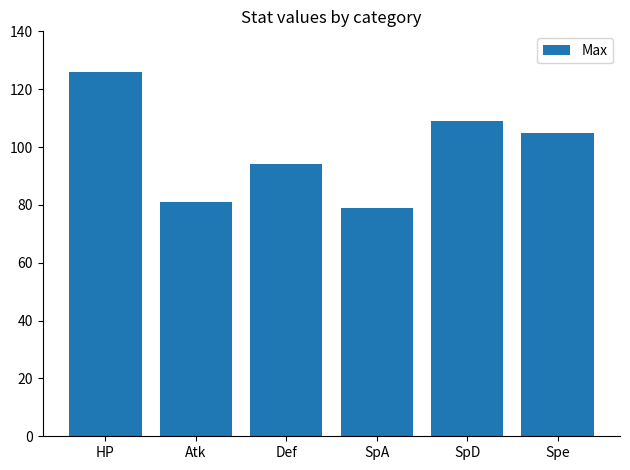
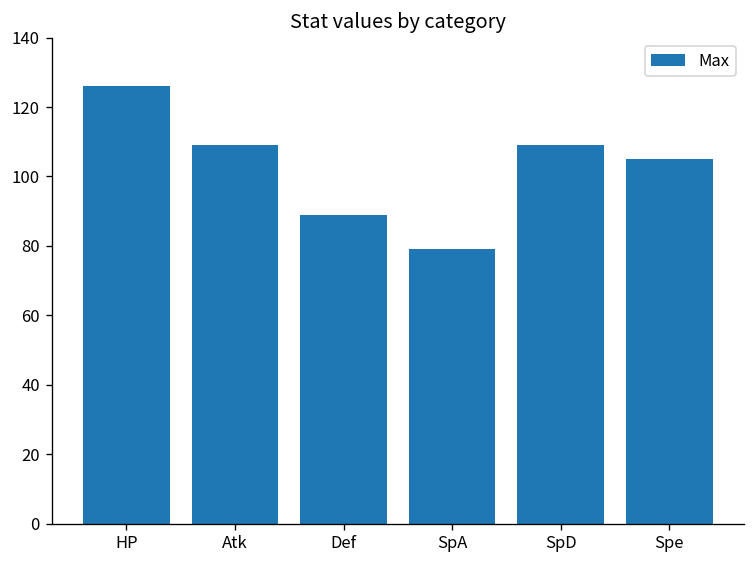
  {
    "HP": 126,
-   "Atk": 81,
-   "Def": 94,
+   "Atk": 109,
+   "Def": 89,
    "SpA": 79,
    "SpD": 109,
    "Spe": 105
  }
